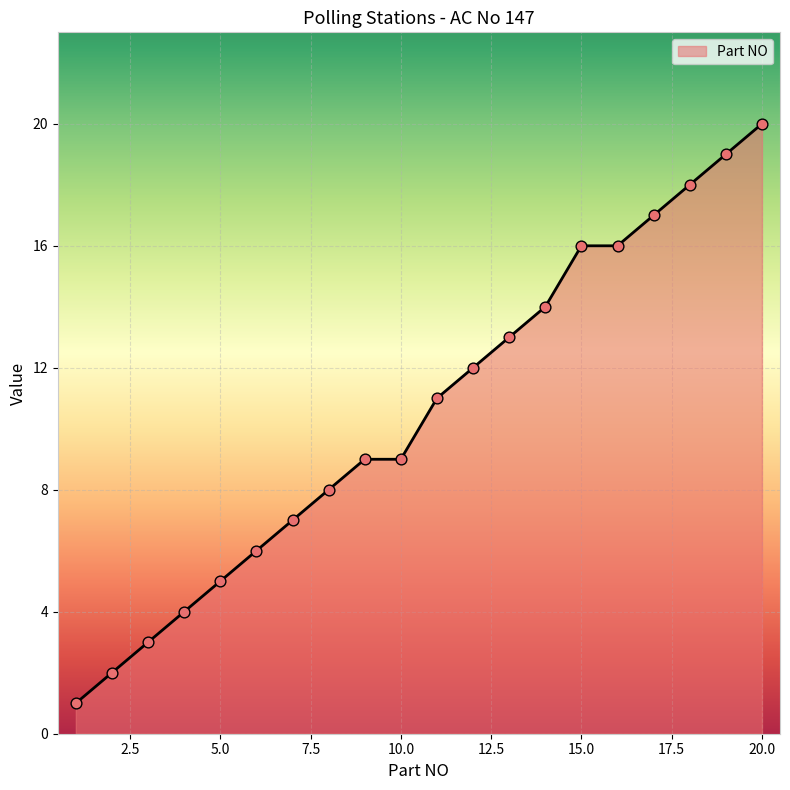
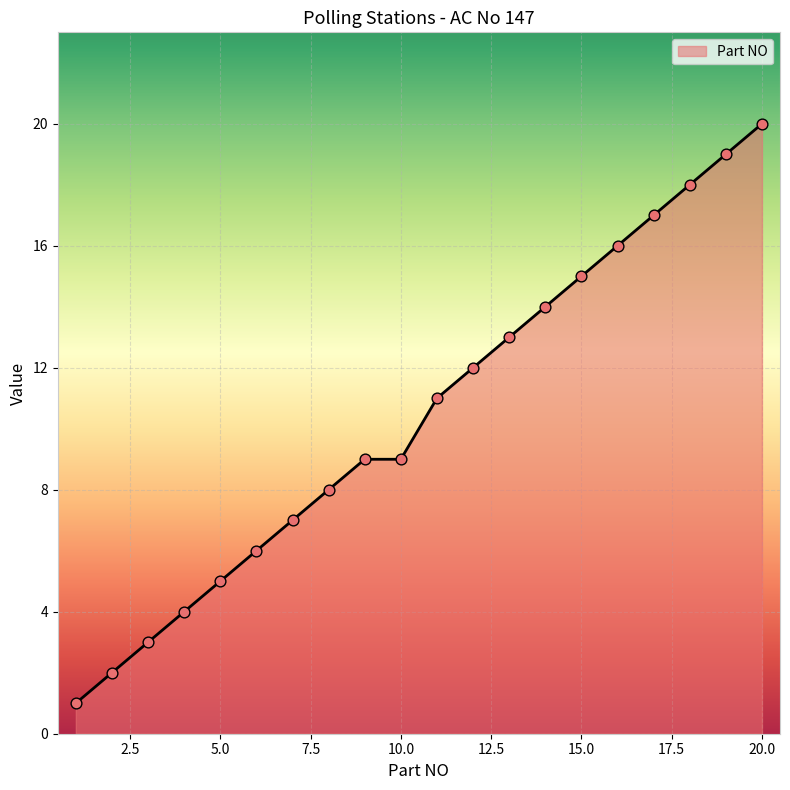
  {
    "5.0": 5,
    "10.0": 9,
-   "15.0": 16,
+   "15.0": 15,
    "20.0": 20
  }
